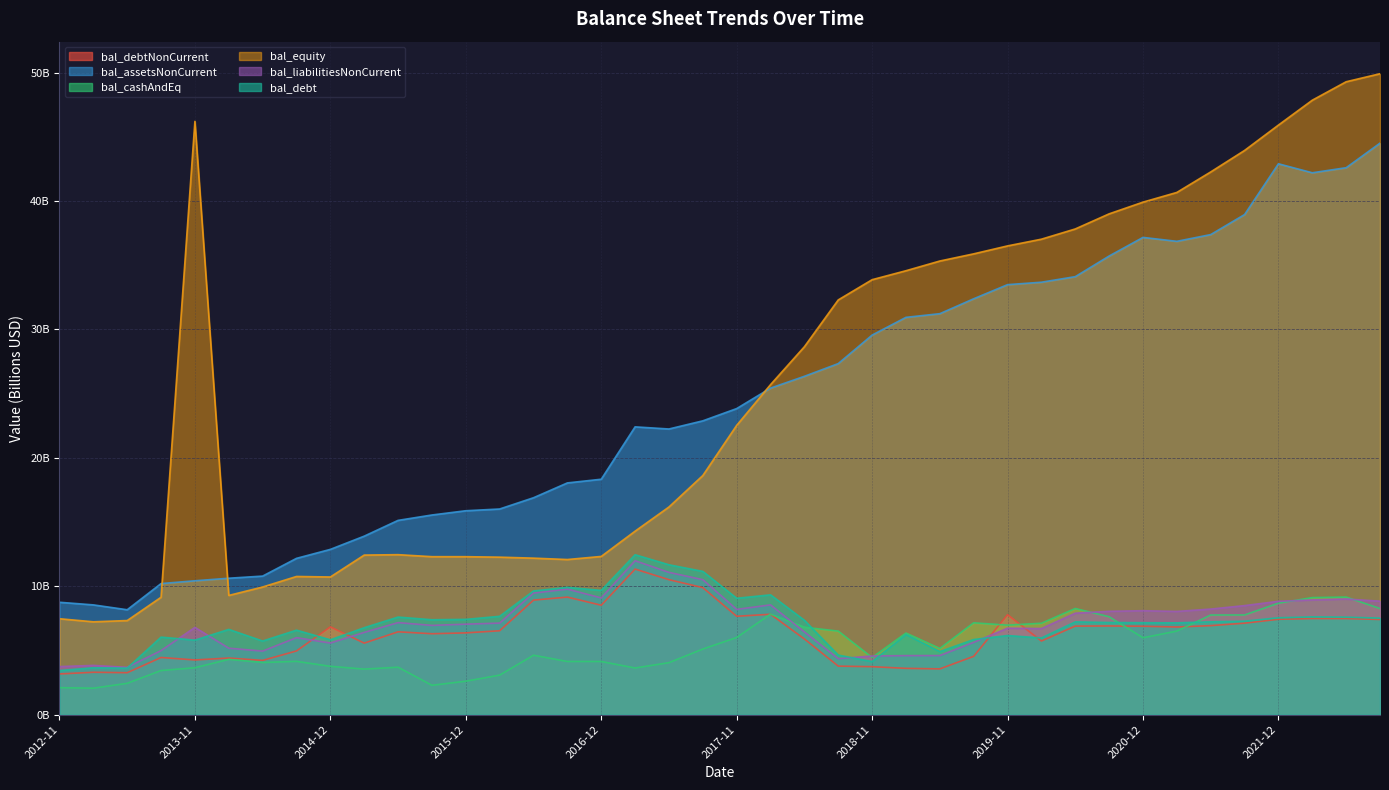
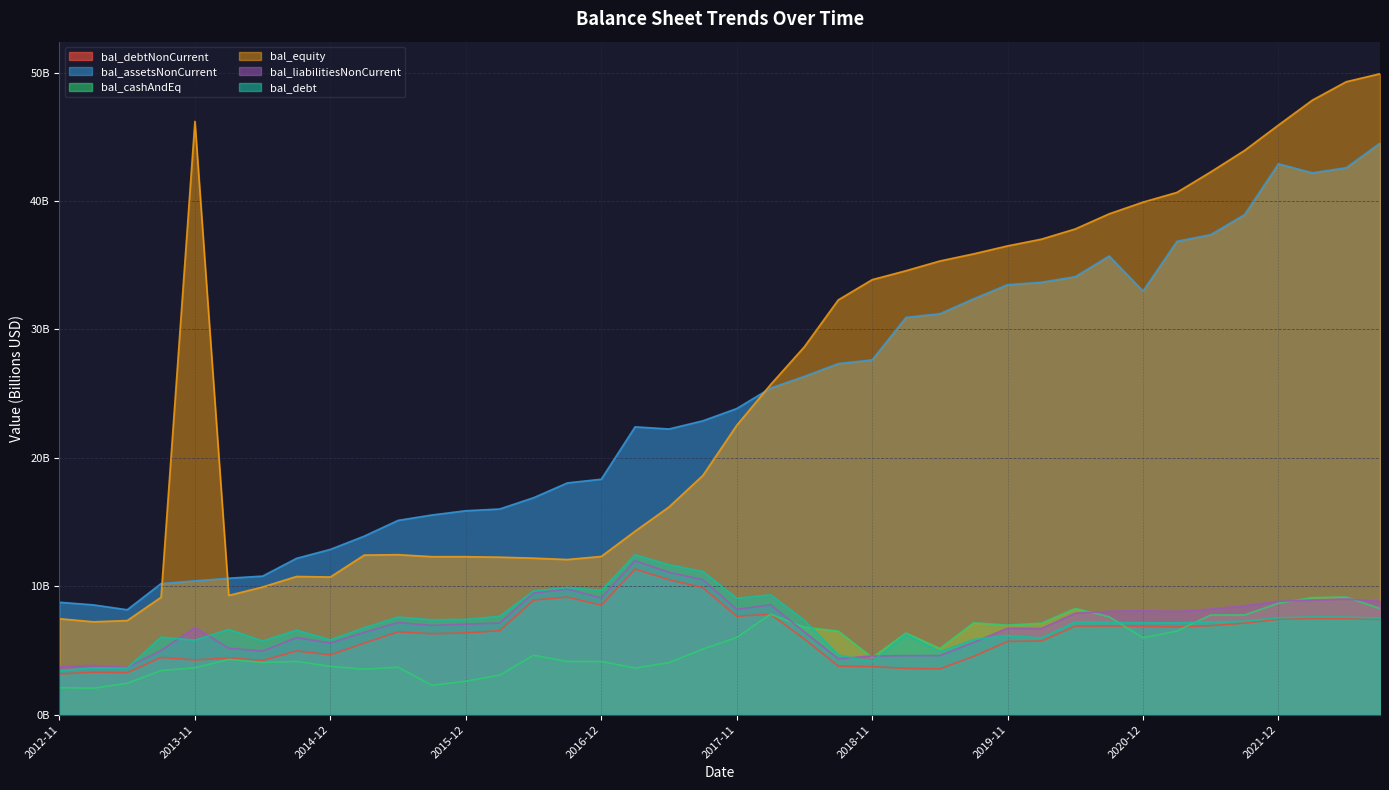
  {
    "bal_debtNonCurrent": {
      "2012-11": 3200000000,
      "2013-11": 4300000000,
-     "2014-12": 6800000000,
+     "2014-12": 4700000000,
      "2015-12": 6400000000,
      "2016-12": 8500000000,
      "2017-11": 7700000000,
      "2018-11": 3700000000,
-     "2019-11": 7800000000,
+     "2019-11": 5700000000,
      "2020-12": 6900000000
    },
    "bal_assetsNonCurrent": {
      "2012-11": 8800000000,
      "2013-11": 10400000000,
      "2014-12": 12900000000,
      "2015-12": 15900000000,
      "2016-12": 18300000000,
      "2017-11": 23800000000,
-     "2018-11": 29600000000,
+     "2018-11": 27600000000,
      "2019-11": 33500000000,
-     "2020-12": 37200000000,
+     "2020-12": 33000000000,
      "2021-12": 42900000000
    },
    "bal_equity": {
      "2012-11": 7500000000,
      "2013-11": 46200000000,
      "2014-12": 10700000000,
      "2015-12": 12300000000,
      "2016-12": 12300000000,
      "2017-11": 22500000000,
      "2018-11": 33900000000,
      "2019-11": 36500000000,
      "2020-12": 39900000000,
      "2021-12": 45900000000
    },
    "bal_liabilitiesNonCurrent": {
      "2012-11": 3700000000,
      "2013-11": 6800000000,
      "2014-12": 5600000000,
      "2015-12": 7000000000,
      "2016-12": 9100000000,
      "2017-11": 8200000000,
      "2019-11": 6700000000,
      "2020-12": 8100000000
    }
  }
